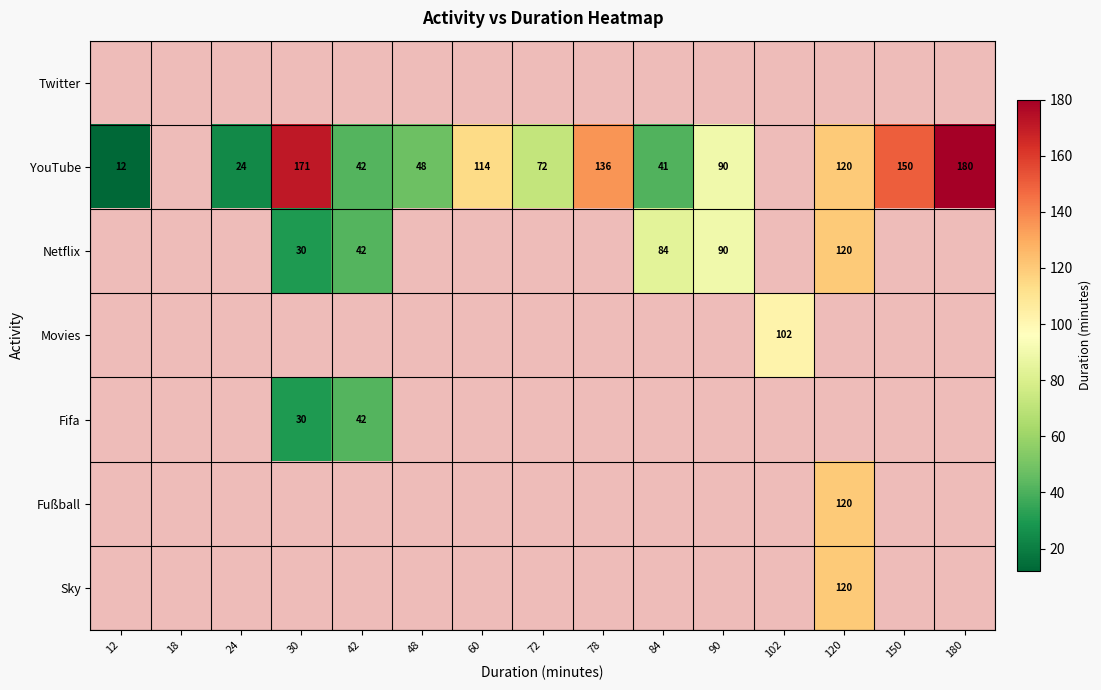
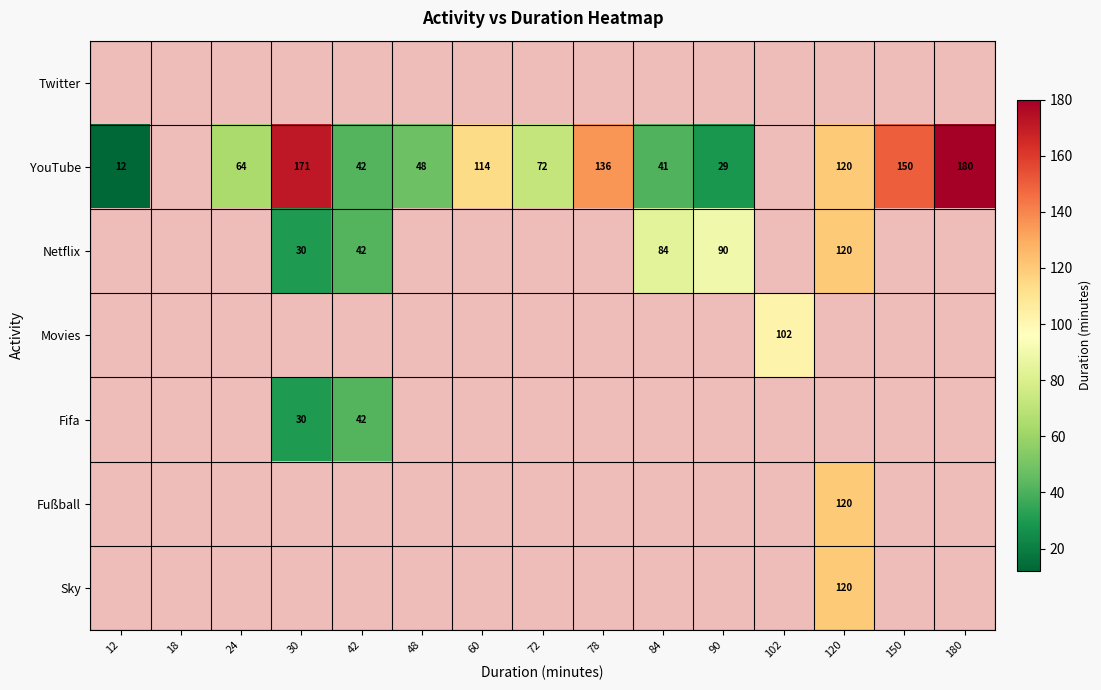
  {
    "YouTube": {
      "12": 12,
-     "24": 24,
+     "24": 64,
      "30": 171,
      "42": 42,
      "48": 48,
      "60": 114,
      "72": 72,
      "78": 136,
      "84": 41,
-     "90": 90,
+     "90": 29,
      "120": 120,
      "150": 150,
      "180": 180
    },
    "Netflix": {
      "30": 30,
      "42": 42,
      "84": 84,
      "90": 90,
      "120": 120
    },
    "Movies": {
      "102": 102
    },
    "Fifa": {
      "30": 30,
      "42": 42
    },
    "Fußball": {
      "120": 120
    },
    "Sky": {
      "120": 120
    }
  }
